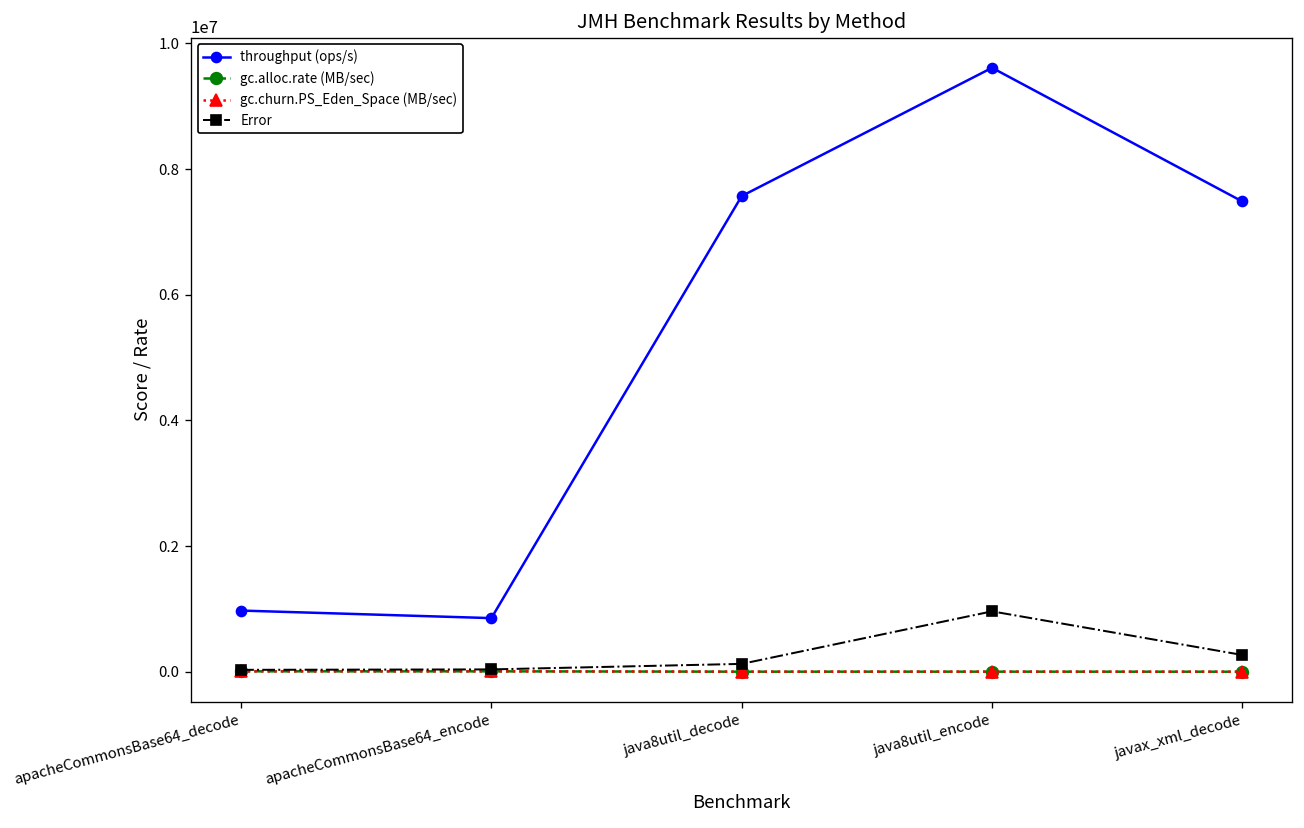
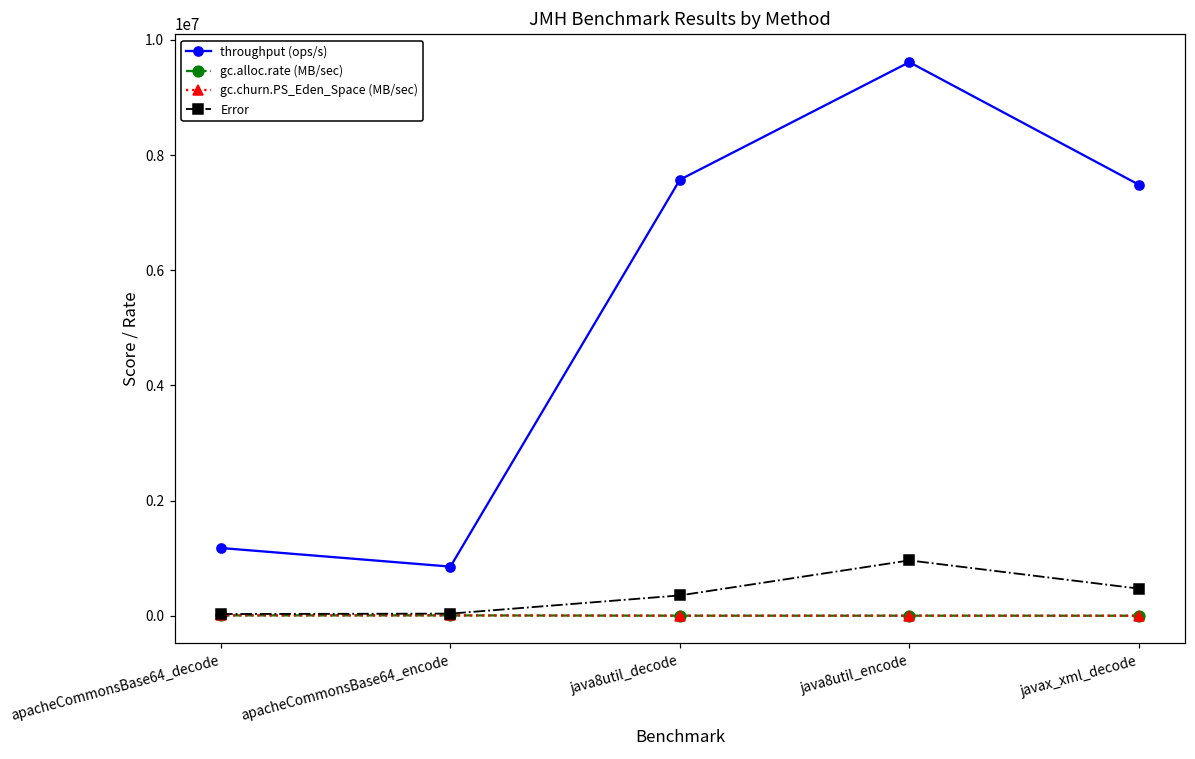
  {
    "throughput (ops/s)": {
-     "apacheCommonsBase64_decode": 1000000,
+     "apacheCommonsBase64_decode": 1200000,
      "apacheCommonsBase64_encode": 900000,
      "java8util_decode": 7600000,
      "java8util_encode": 9600000,
      "javax_xml_decode": 7500000
    },
    "Error": {
-     "java8util_decode": 100000,
+     "java8util_decode": 400000,
      "java8util_encode": 1000000,
-     "javax_xml_decode": 300000
+     "javax_xml_decode": 500000
    }
  }
